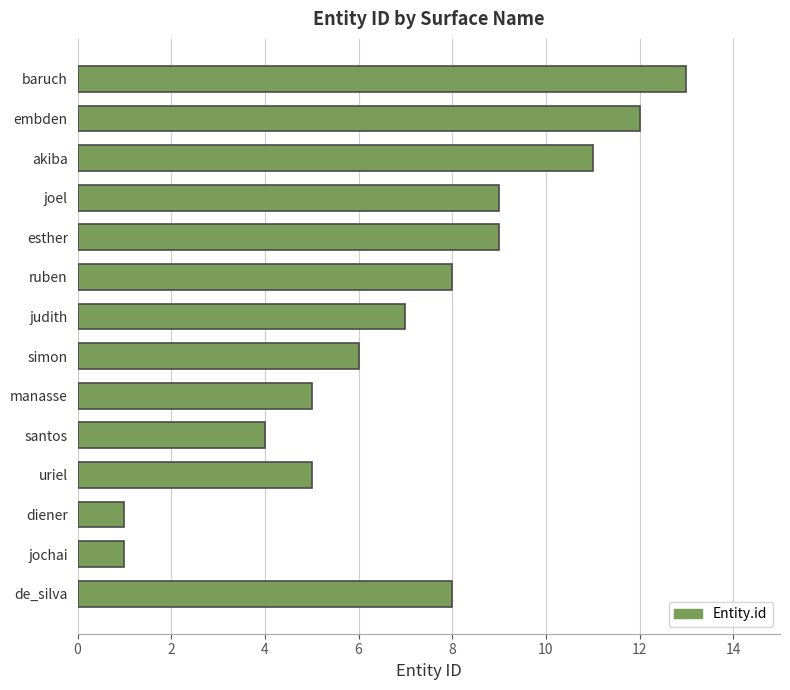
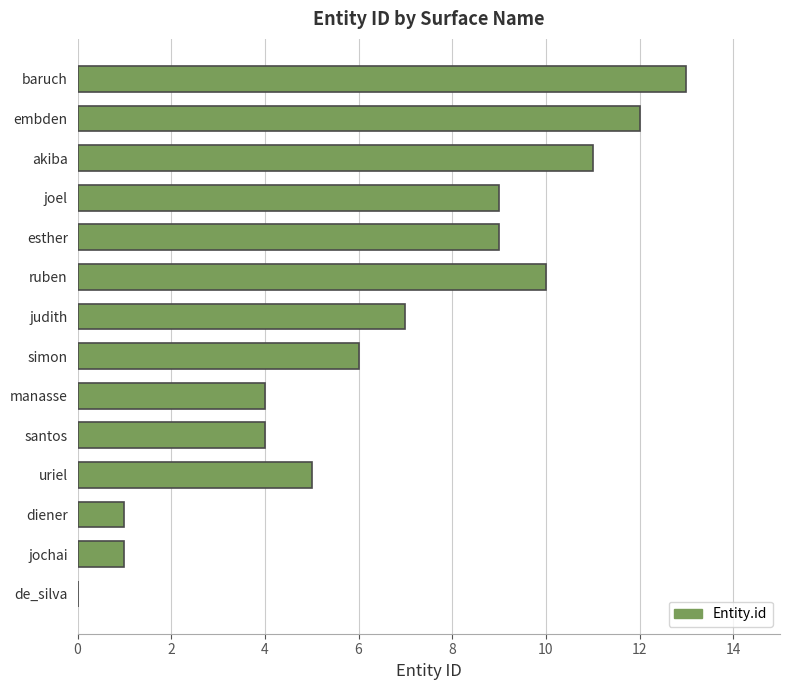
  {
    "baruch": 13,
    "embden": 12,
    "akiba": 11,
    "joel": 9,
    "esther": 9,
-   "ruben": 8,
+   "ruben": 10,
    "judith": 7,
    "simon": 6,
-   "manasse": 5,
+   "manasse": 4,
    "santos": 4,
    "uriel": 5,
    "diener": 1,
    "jochai": 1,
-   "de_silva": 8
+   "de_silva": 0
  }
